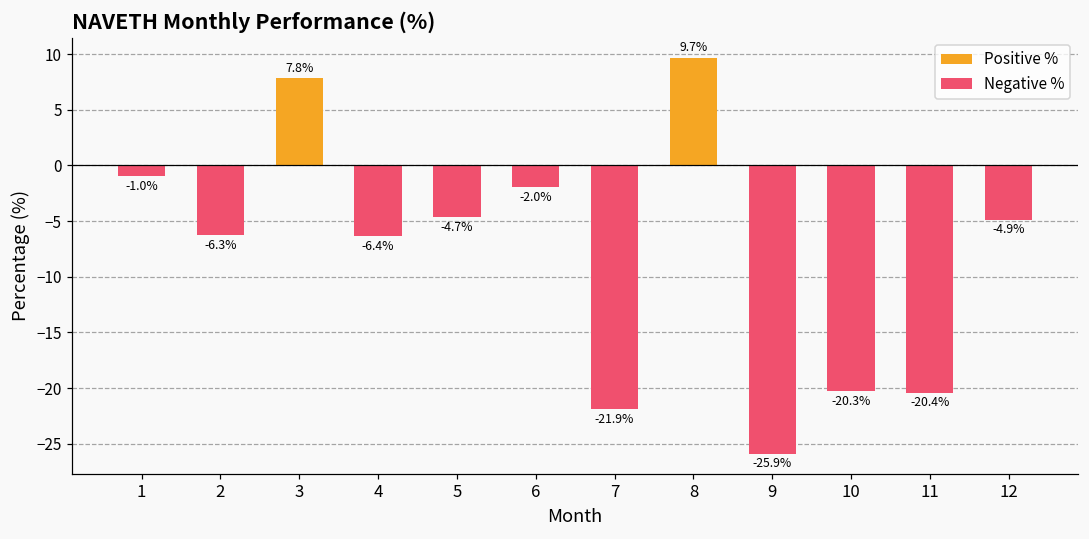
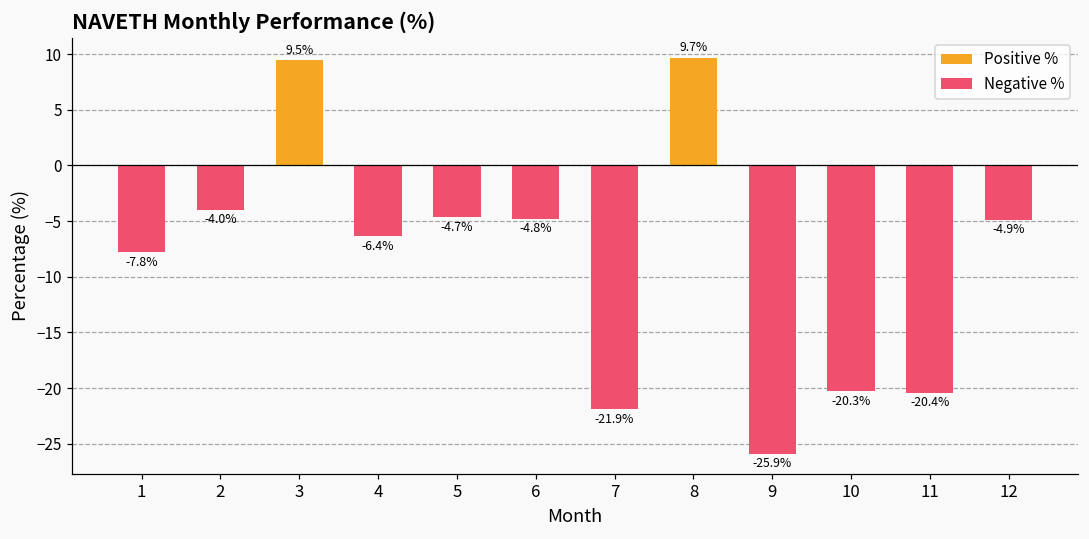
  {
    "Positive %": {
-     "3": "7.8%",
+     "3": "9.5%",
      "8": "9.7%"
    },
    "Negative %": {
-     "1": "-1.0%",
-     "2": "-6.3%",
+     "1": "-7.8%",
+     "2": "-4.0%",
      "4": "-6.4%",
      "5": "-4.7%",
-     "6": "-2.0%",
+     "6": "-4.8%",
      "7": "-21.9%",
      "9": "-25.9%",
      "10": "-20.3%",
      "11": "-20.4%",
      "12": "-4.9%"
    }
  }
